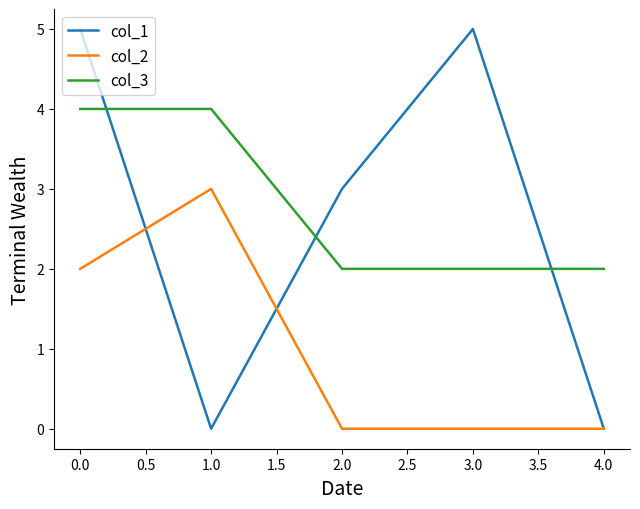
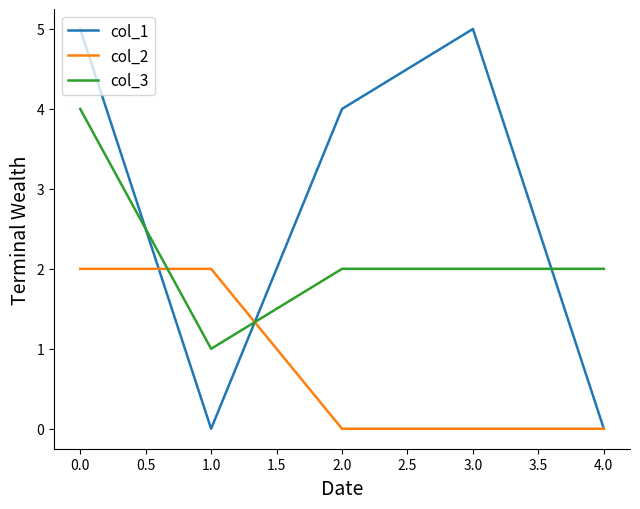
  {
    "col_1": {
      "1.0": 0,
-     "2.0": 3,
+     "2.0": 4,
      "3.0": 5
    },
    "col_2": {
      "0.0": 2,
-     "1.0": 3,
+     "1.0": 2,
      "2.0": 0,
      "3.0": 0
    },
    "col_3": {
      "0.0": 4,
-     "1.0": 4,
+     "1.0": 1,
      "2.0": 2,
      "3.0": 2,
      "4.0": 2
    }
  }
